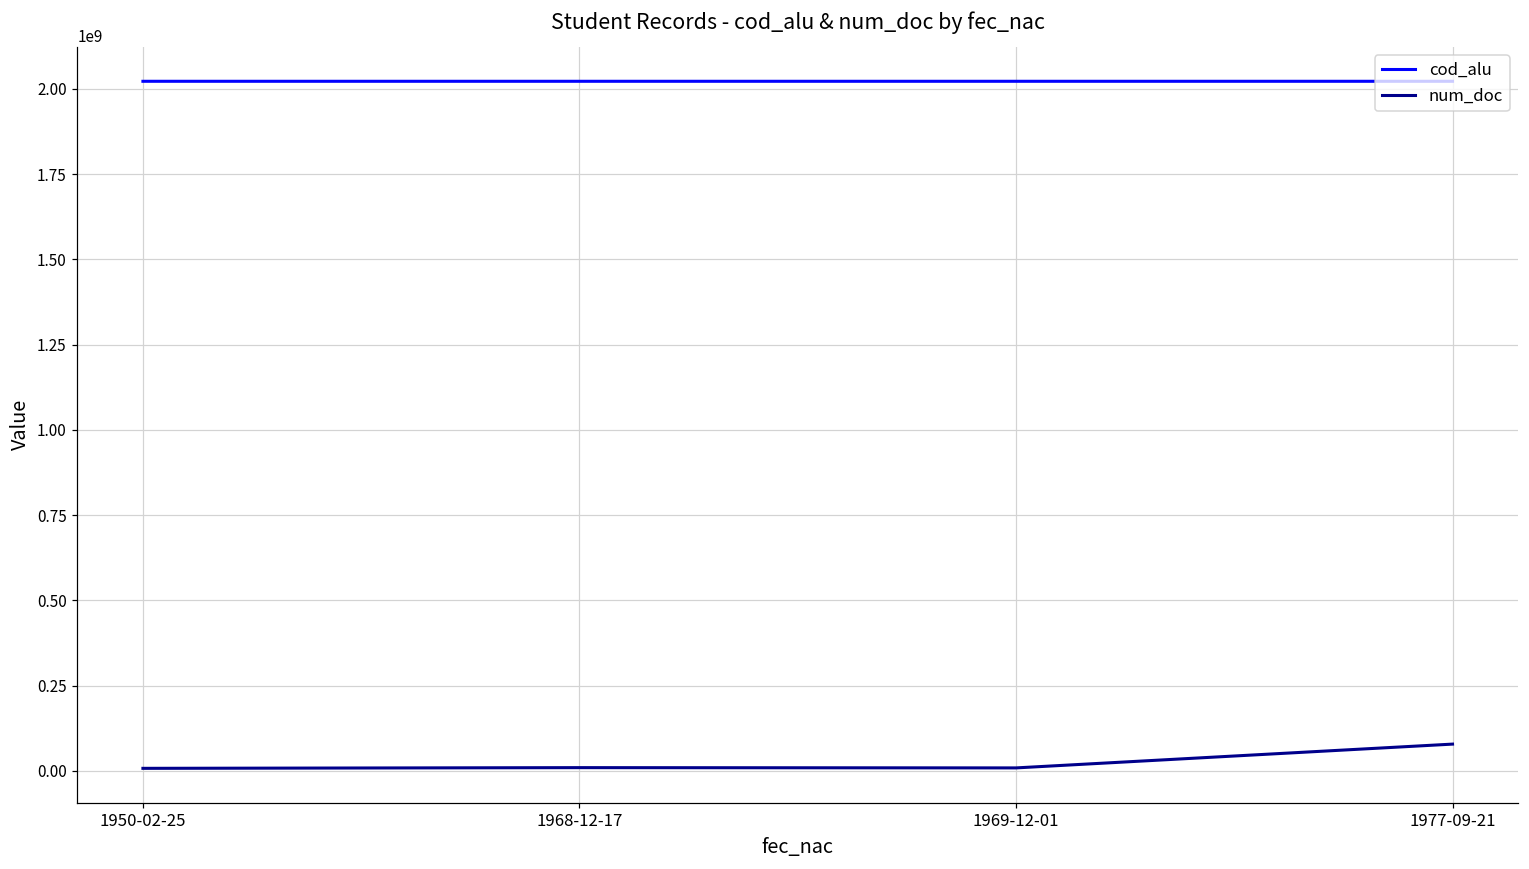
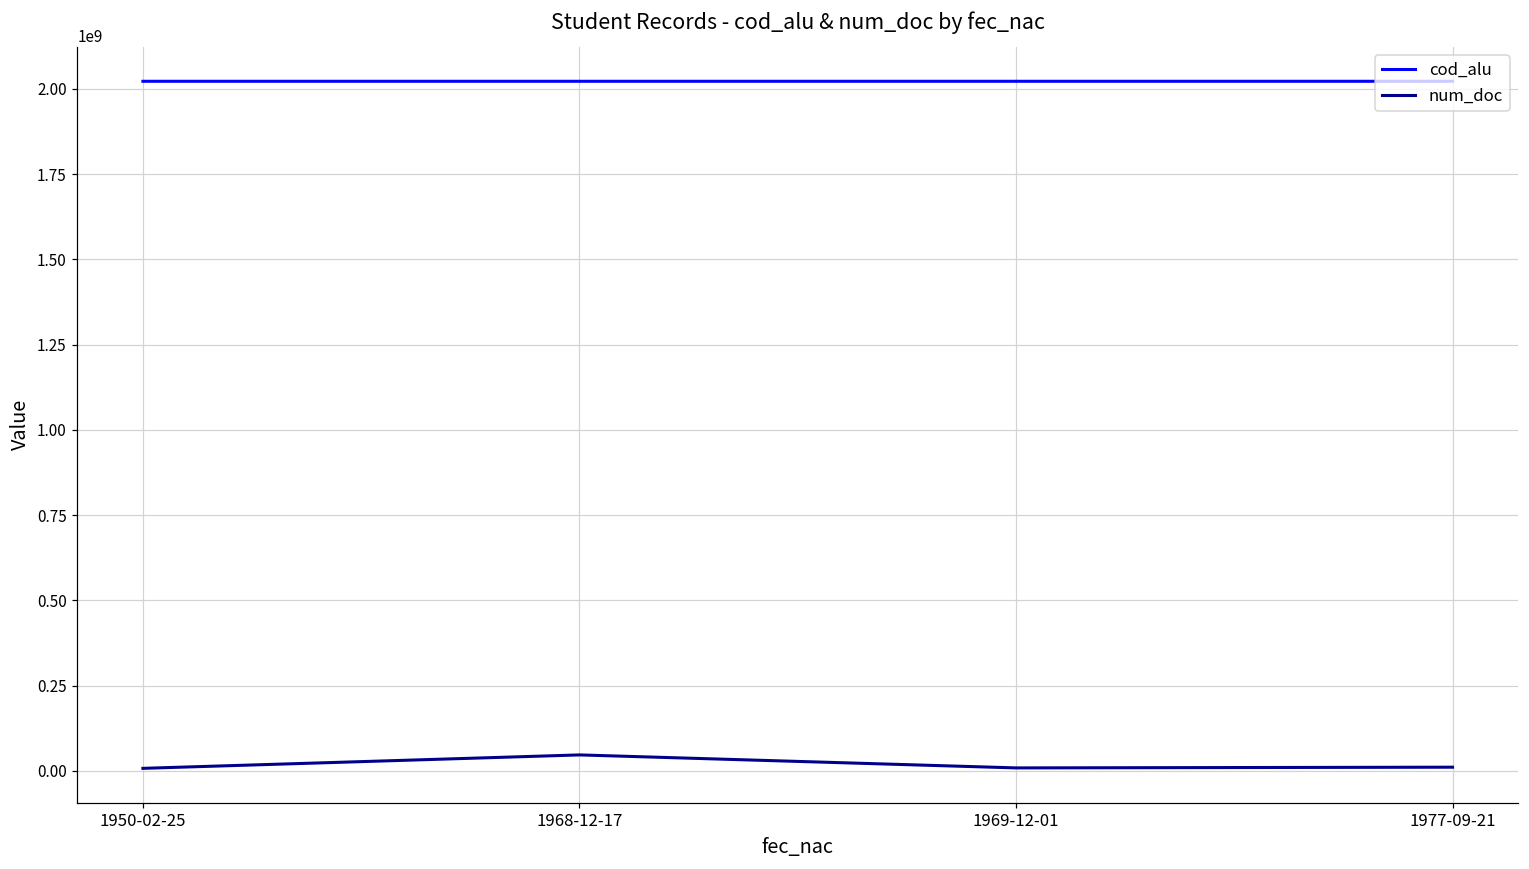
  {
    "cod_alu": {
      "1950-02-25": 2020000000,
      "1968-12-17": 2020000000,
      "1969-12-01": 2020000000
    },
    "num_doc": {
      "1950-02-25": 10000000,
-     "1968-12-17": 10000000,
+     "1968-12-17": 50000000,
      "1969-12-01": 10000000,
-     "1977-09-21": 80000000
+     "1977-09-21": 10000000
    }
  }
